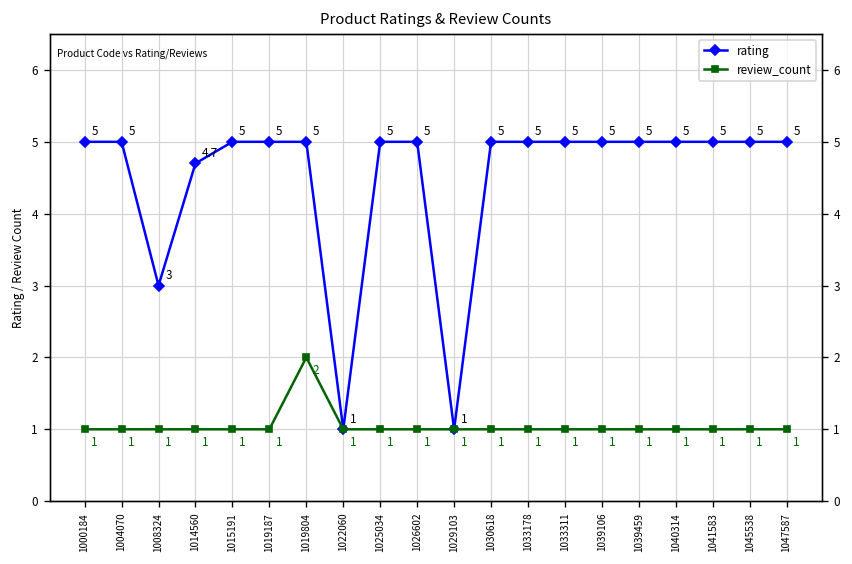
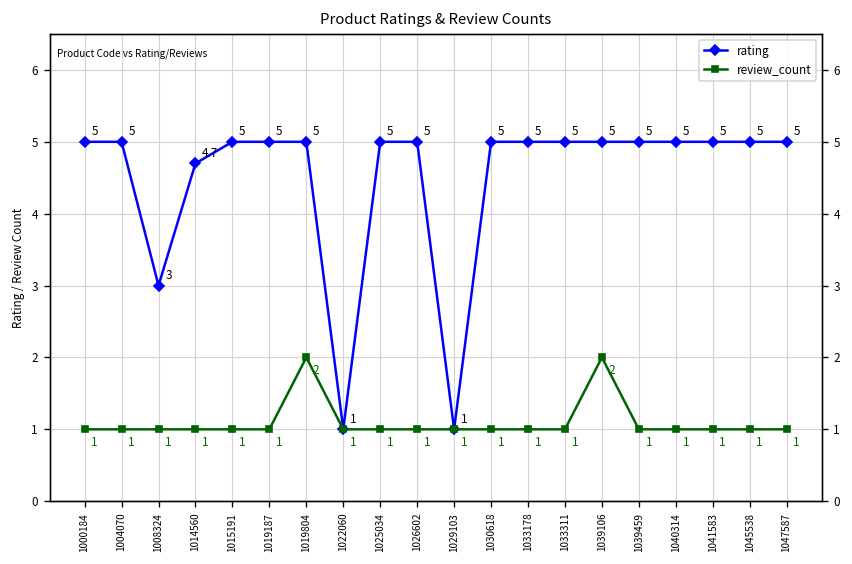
  {
    "rating": {
      "1000184": 5,
      "1004070": 5,
      "1008324": 3,
      "1014560": 4.7,
      "1015191": 5,
      "1019187": 5,
      "1019804": 5,
      "1025034": 5,
      "1026602": 5,
      "1030618": 5,
      "1033178": 5,
      "1033311": 5,
      "1039106": 5,
      "1039459": 5,
      "1040314": 5,
      "1041583": 5,
      "1045538": 5,
      "1047587": 5
    },
    "review_count": {
      "1000184": 1,
      "1004070": 1,
      "1008324": 1,
      "1014560": 1,
      "1015191": 1,
      "1019187": 1,
      "1019804": 2,
      "1025034": 1,
      "1026602": 1,
      "1030618": 1,
      "1033178": 1,
      "1033311": 1,
-     "1039106": 1,
+     "1039106": 2,
      "1039459": 1,
      "1040314": 1,
      "1041583": 1,
      "1045538": 1,
      "1047587": 1
    }
  }
